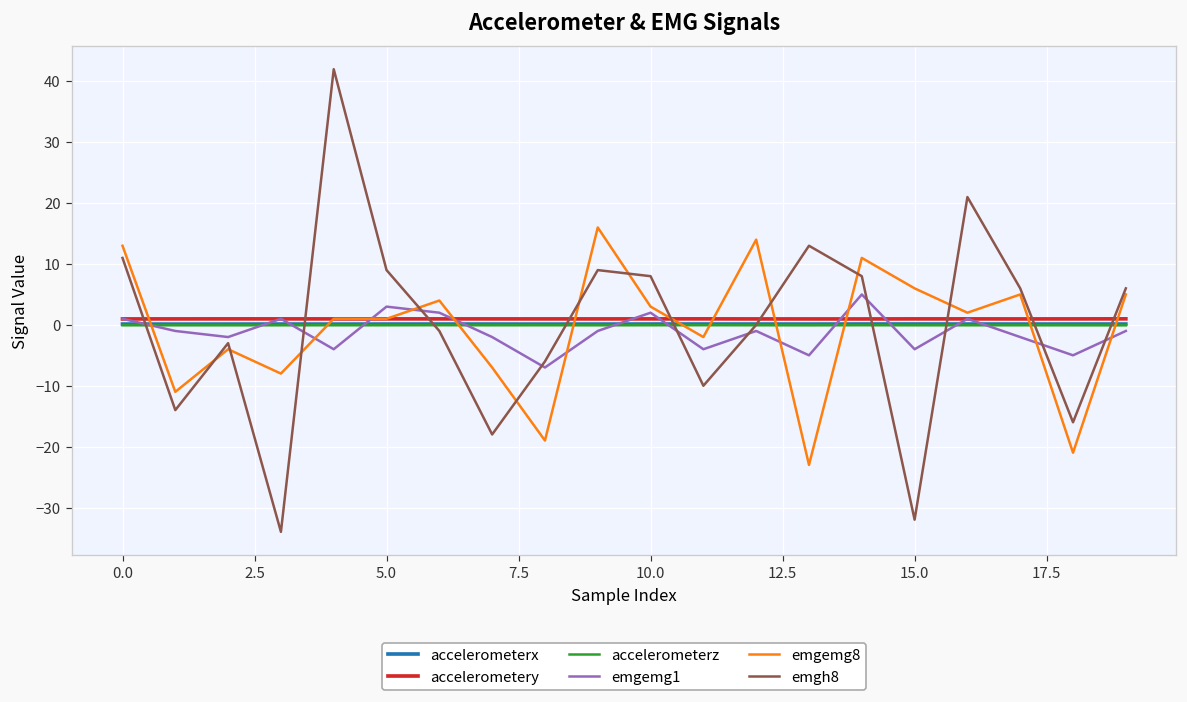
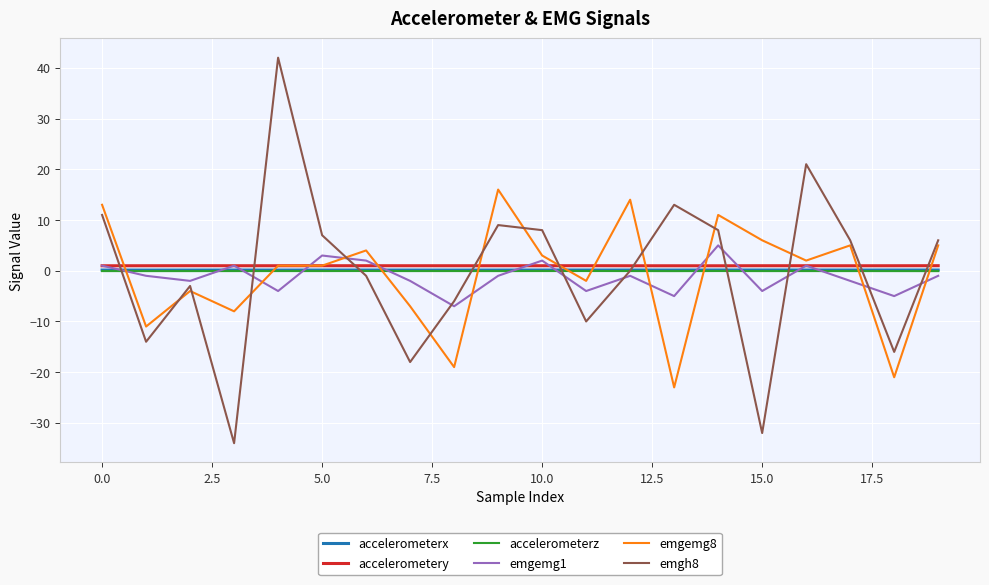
  {
    "accelerometery": {
      "10.0": 1,
      "15.0": 1
    },
    "emgemg1": {
      "5.0": 3,
      "10.0": 2,
      "15.0": -4
    },
    "emgemg8": {
      "0.0": 13,
      "10.0": 3,
      "15.0": 6
    },
    "emgh8": {
      "0.0": 11,
-     "5.0": 9,
+     "5.0": 7,
      "10.0": 8,
      "15.0": -32
    }
  }
